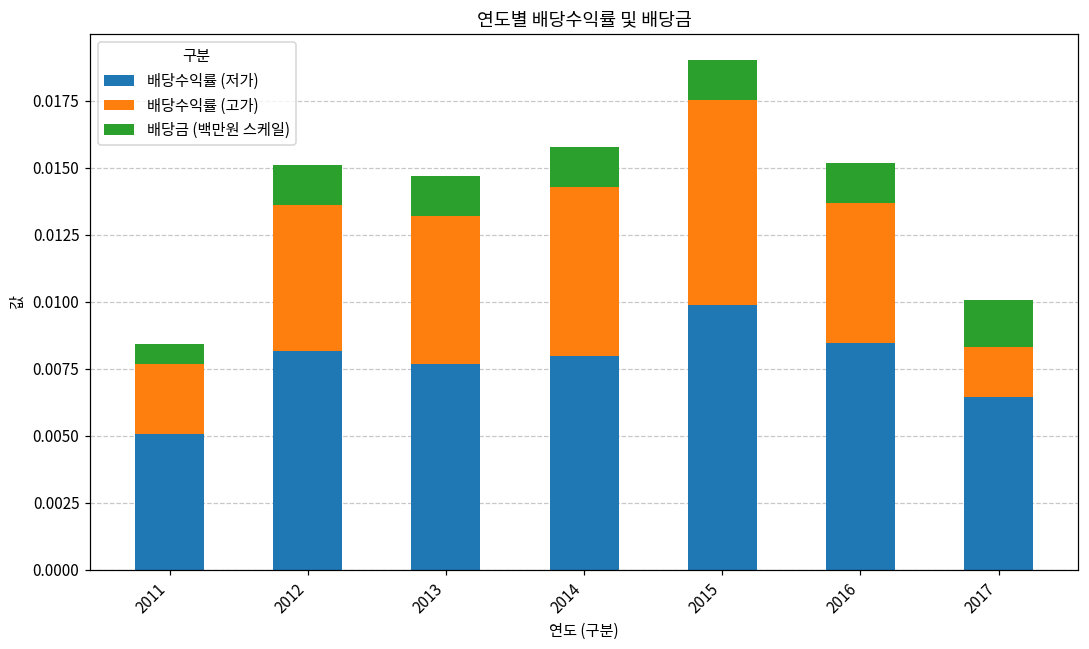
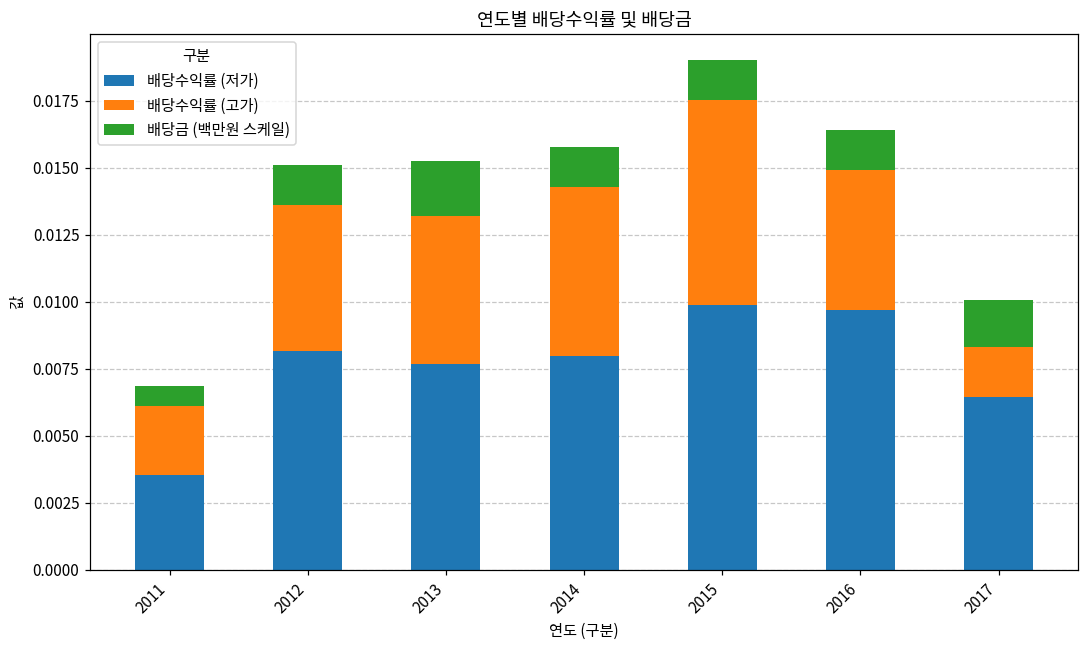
  {
    "배당수익률 (저가)": {
-     "2011": 0.0051,
+     "2011": 0.0035,
      "2012": 0.0082,
      "2013": 0.0077,
      "2014": 0.0080,
      "2015": 0.0099,
-     "2016": 0.0085,
+     "2016": 0.0097,
      "2017": 0.0064
    },
    "배당수익률 (고가)": {
      "2011": 0.0026,
      "2012": 0.0054,
      "2013": 0.0055,
      "2014": 0.0063,
      "2015": 0.0077,
      "2016": 0.0052,
      "2017": 0.0019
    },
    "배당금 (백만원 스케일)": {
      "2011": 0.0008,
      "2012": 0.0015,
-     "2013": 0.0015,
+     "2013": 0.0021,
      "2014": 0.0015,
      "2015": 0.0015,
      "2016": 0.0015,
      "2017": 0.0017
    }
  }
